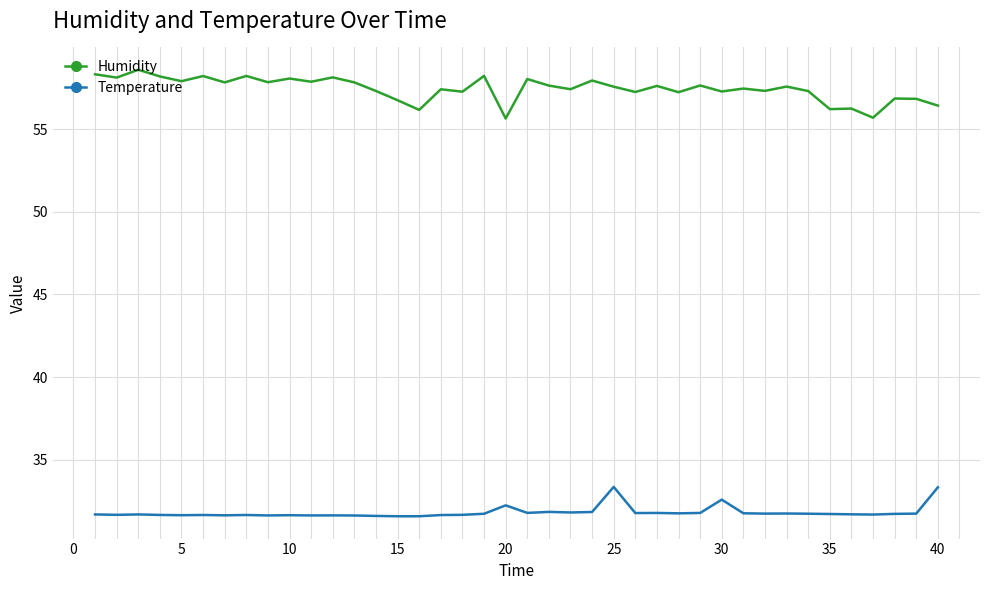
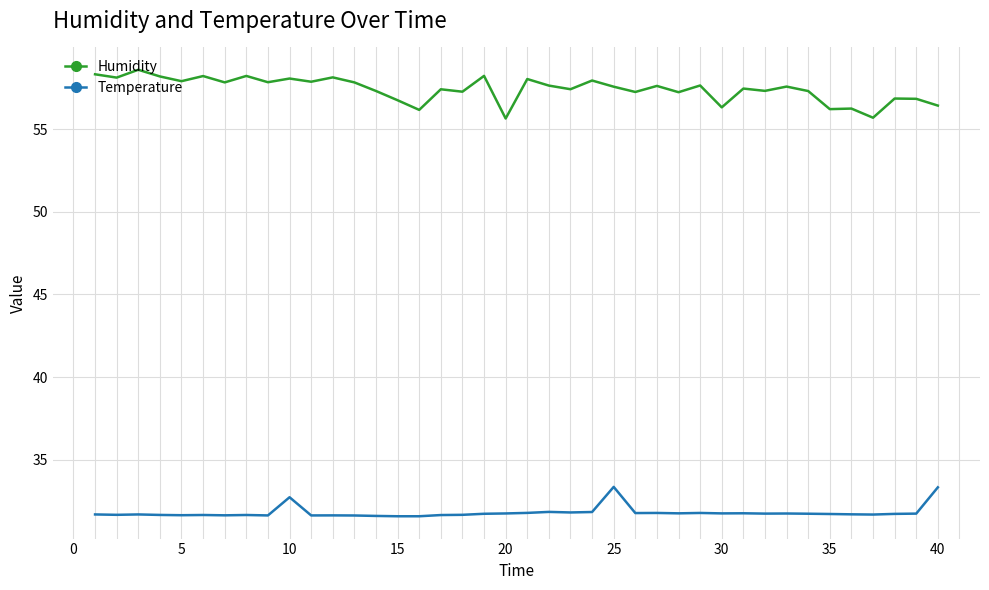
  {
    "Humidity": {
      "5": 57.9,
      "10": 58.1,
      "15": 56.7,
      "20": 55.6,
      "25": 57.6,
-     "30": 57.3,
+     "30": 56.3,
      "35": 56.2,
      "40": 56.4
    },
    "Temperature": {
      "5": 31.6,
-     "10": 31.6,
+     "10": 32.7,
      "15": 31.6,
-     "20": 32.2,
+     "20": 31.8,
      "25": 33.4,
-     "30": 32.6,
+     "30": 31.8,
      "35": 31.7,
      "40": 33.3
    }
  }
